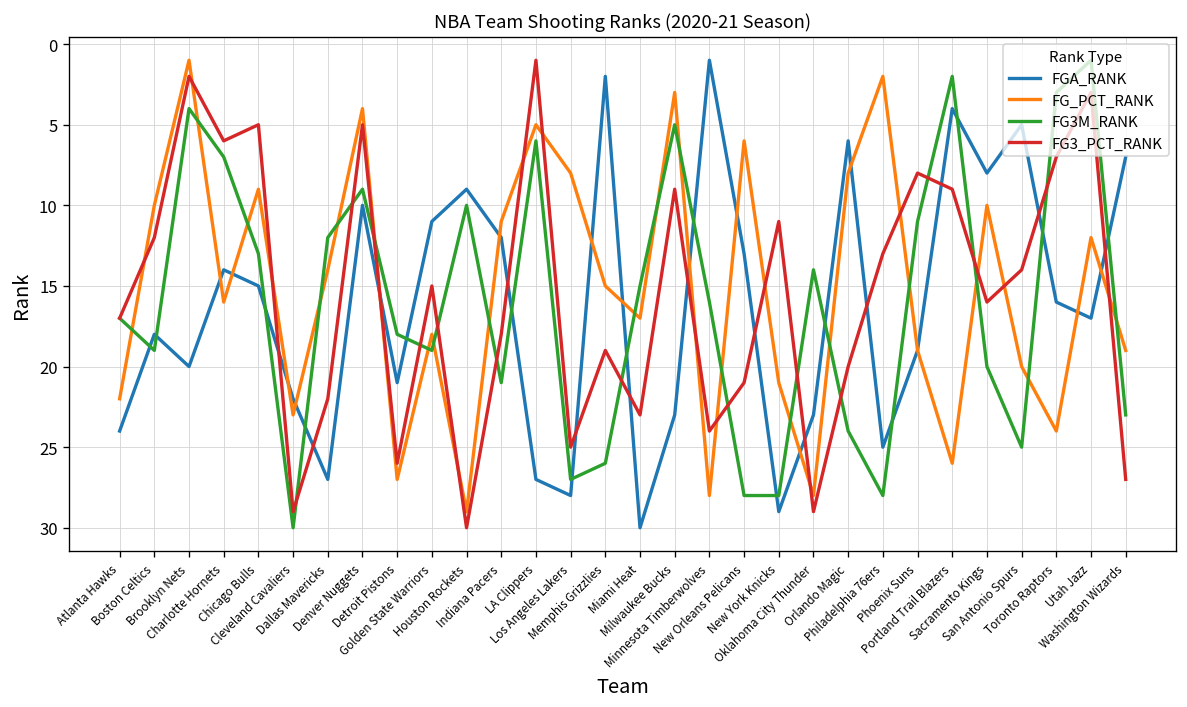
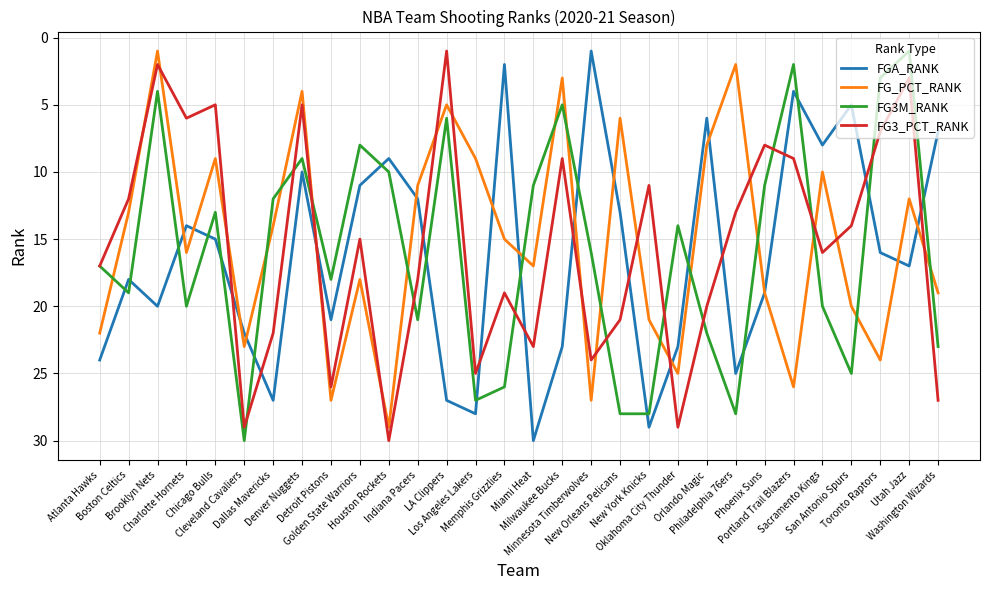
  {
    "FGA_RANK": {
      "Atlanta Hawks": 24,
      "Boston Celtics": 18,
      "Brooklyn Nets": 20,
      "Charlotte Hornets": 14,
      "Chicago Bulls": 15,
      "Cleveland Cavaliers": 22,
      "Dallas Mavericks": 27,
      "Denver Nuggets": 10,
      "Detroit Pistons": 21,
      "Golden State Warriors": 11,
      "Houston Rockets": 9,
      "Indiana Pacers": 12,
      "LA Clippers": 27,
      "Los Angeles Lakers": 28,
      "Memphis Grizzlies": 2,
      "Miami Heat": 30,
      "Milwaukee Bucks": 23,
      "Minnesota Timberwolves": 1,
      "New Orleans Pelicans": 13,
      "New York Knicks": 29,
      "Oklahoma City Thunder": 23,
      "Orlando Magic": 6,
      "Philadelphia 76ers": 25,
      "Portland Trail Blazers": 4,
      "Sacramento Kings": 8,
      "Toronto Raptors": 16,
      "Utah Jazz": 17
    },
    "FG_PCT_RANK": {
      "Atlanta Hawks": 22,
-     "Boston Celtics": 10,
+     "Boston Celtics": 13,
      "Brooklyn Nets": 1,
      "Charlotte Hornets": 16,
      "Chicago Bulls": 9,
      "Cleveland Cavaliers": 23,
      "Dallas Mavericks": 14,
      "Denver Nuggets": 4,
      "Detroit Pistons": 27,
      "Golden State Warriors": 18,
      "Houston Rockets": 29,
      "Indiana Pacers": 11,
      "LA Clippers": 5,
-     "Los Angeles Lakers": 8,
+     "Los Angeles Lakers": 9,
      "Memphis Grizzlies": 15,
      "Miami Heat": 17,
      "Milwaukee Bucks": 3,
-     "Minnesota Timberwolves": 28,
+     "Minnesota Timberwolves": 27,
      "New Orleans Pelicans": 6,
      "New York Knicks": 21,
-     "Oklahoma City Thunder": 28,
+     "Oklahoma City Thunder": 25,
      "Orlando Magic": 8,
      "Philadelphia 76ers": 2,
      "Portland Trail Blazers": 26,
      "Sacramento Kings": 10,
      "San Antonio Spurs": 20,
      "Toronto Raptors": 24,
      "Utah Jazz": 12,
      "Washington Wizards": 19
    },
    "FG3M_RANK": {
      "Boston Celtics": 19,
      "Brooklyn Nets": 4,
-     "Charlotte Hornets": 7,
+     "Charlotte Hornets": 20,
      "Chicago Bulls": 13,
      "Cleveland Cavaliers": 30,
      "Dallas Mavericks": 12,
      "Denver Nuggets": 9,
      "Detroit Pistons": 18,
-     "Golden State Warriors": 19,
+     "Golden State Warriors": 8,
      "Houston Rockets": 10,
      "Indiana Pacers": 21,
      "LA Clippers": 6,
      "Los Angeles Lakers": 27,
      "Memphis Grizzlies": 26,
-     "Miami Heat": 15,
+     "Miami Heat": 11,
      "Milwaukee Bucks": 5,
      "Minnesota Timberwolves": 16,
      "New Orleans Pelicans": 28,
      "New York Knicks": 28,
      "Oklahoma City Thunder": 14,
-     "Orlando Magic": 24,
+     "Orlando Magic": 22,
      "Philadelphia 76ers": 28,
      "Phoenix Suns": 11,
      "Portland Trail Blazers": 2,
      "Sacramento Kings": 20,
      "San Antonio Spurs": 25,
      "Washington Wizards": 23
    },
    "FG3_PCT_RANK": {
      "Boston Celtics": 12,
      "Brooklyn Nets": 2,
      "Charlotte Hornets": 6,
      "Chicago Bulls": 5,
      "Cleveland Cavaliers": 29,
      "Dallas Mavericks": 22,
      "Denver Nuggets": 5,
      "Detroit Pistons": 26,
      "Golden State Warriors": 15,
      "Houston Rockets": 30,
      "Indiana Pacers": 18,
      "LA Clippers": 1,
      "Los Angeles Lakers": 25,
      "Memphis Grizzlies": 19,
      "Miami Heat": 23,
      "Milwaukee Bucks": 9,
      "Minnesota Timberwolves": 24,
      "New Orleans Pelicans": 21,
      "New York Knicks": 11,
      "Oklahoma City Thunder": 29,
      "Orlando Magic": 20,
      "Philadelphia 76ers": 13,
      "Phoenix Suns": 8,
      "Portland Trail Blazers": 9,
      "Sacramento Kings": 16,
      "San Antonio Spurs": 14,
      "Washington Wizards": 27
    }
  }
